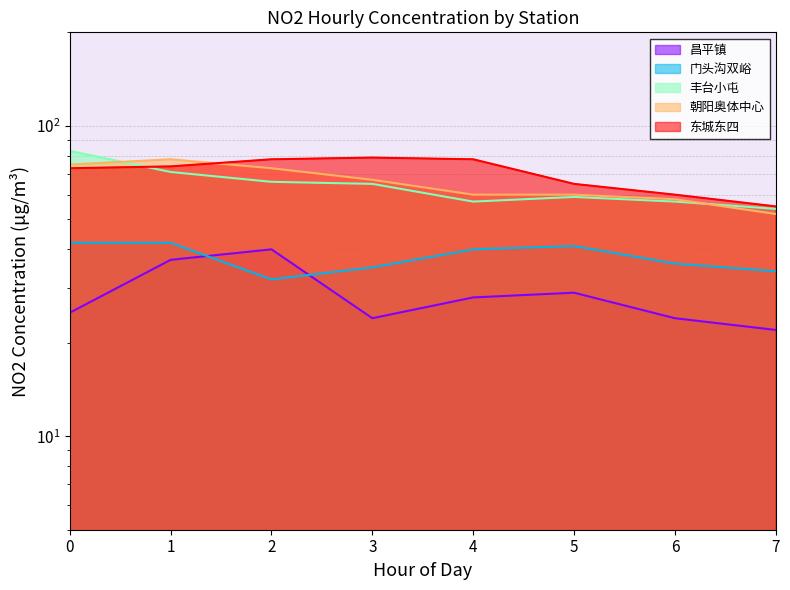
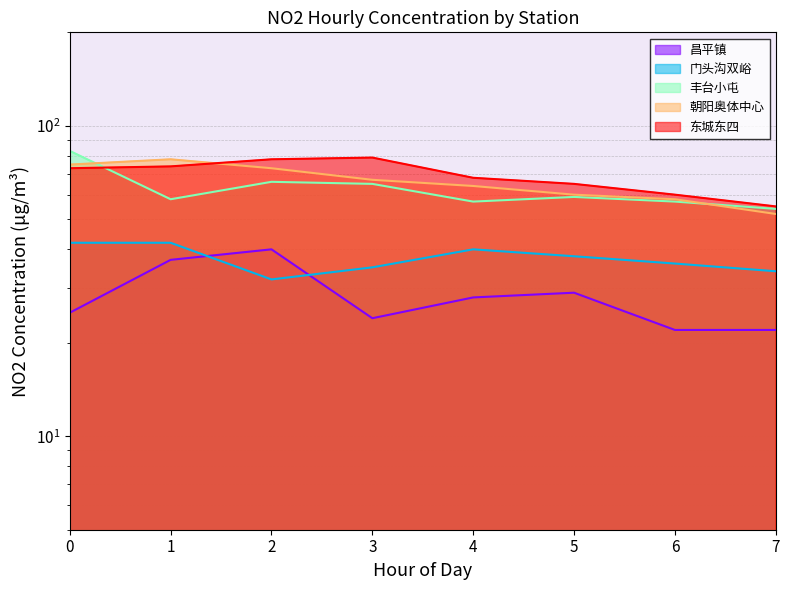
  {
    "昌平镇": {
      "0": 25,
      "1": 37,
      "2": 40,
      "3": 24,
      "4": 28,
      "5": 29,
-     "6": 24,
+     "6": 22,
      "7": 22
    },
    "门头沟双峪": {
      "0": 42,
      "1": 42,
      "2": 32,
      "3": 35,
      "4": 40,
-     "5": 41,
+     "5": 38,
      "6": 36,
      "7": 34
    },
    "丰台小屯": {
      "0": 83,
-     "1": 71,
+     "1": 58,
      "2": 66,
      "3": 65,
      "4": 57
    },
    "朝阳奥体中心": {
      "0": 75,
      "1": 78,
      "2": 73,
      "3": 67,
-     "4": 60,
+     "4": 64,
      "7": 52
    },
    "东城东四": {
      "0": 73,
      "1": 74,
      "2": 78,
      "3": 79,
-     "4": 78,
+     "4": 68,
      "5": 65,
      "6": 60
    }
  }
